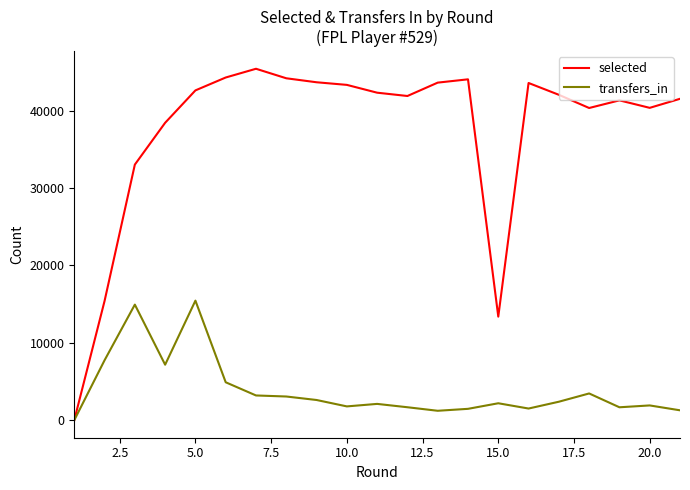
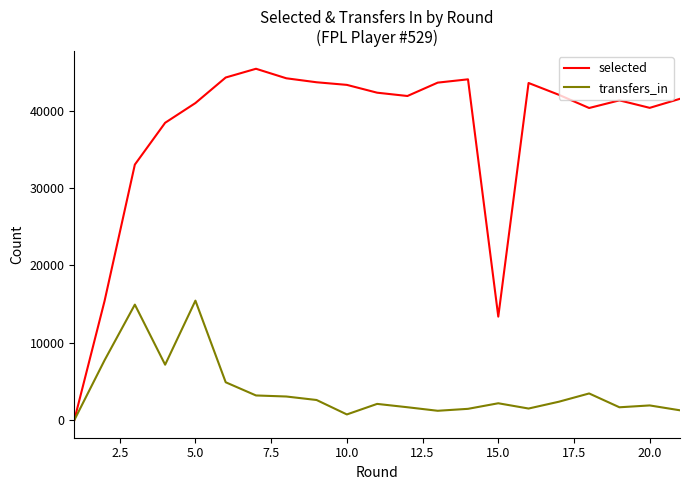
  {
    "selected": {
-     "5.0": 43000,
+     "5.0": 41000,
      "10.0": 43000,
      "15.0": 13000,
      "20.0": 40000
    },
    "transfers_in": {
      "5.0": 15000,
-     "10.0": 2000,
+     "10.0": 1000,
      "15.0": 2000,
      "20.0": 2000
    }
  }
